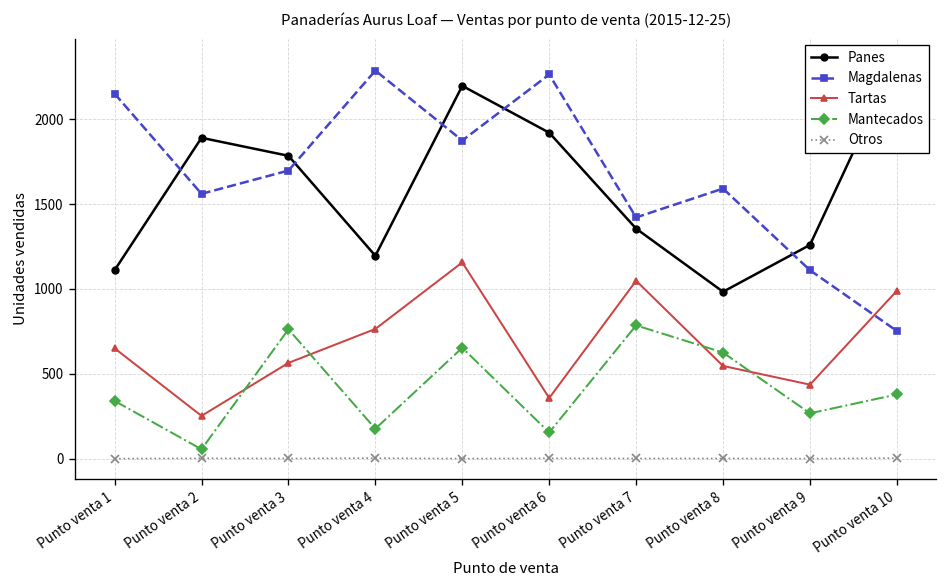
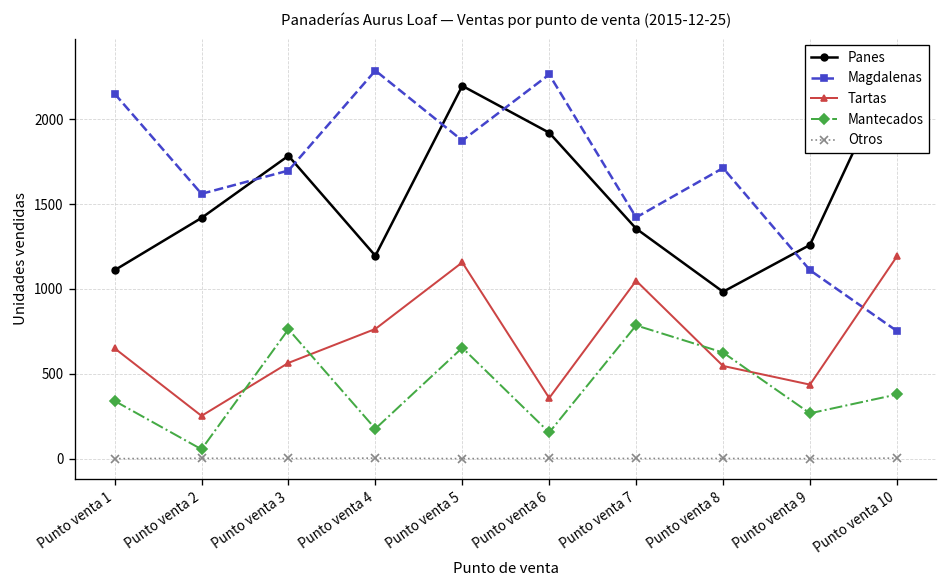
  {
    "Panes": {
      "Punto venta 1": 1110,
-     "Punto venta 2": 1890,
+     "Punto venta 2": 1420,
      "Punto venta 3": 1780,
      "Punto venta 4": 1200,
      "Punto venta 5": 2200,
      "Punto venta 6": 1920,
      "Punto venta 7": 1360,
      "Punto venta 8": 980,
      "Punto venta 9": 1260
    },
    "Magdalenas": {
      "Punto venta 1": 2150,
      "Punto venta 2": 1560,
      "Punto venta 3": 1700,
      "Punto venta 4": 2290,
      "Punto venta 5": 1870,
      "Punto venta 6": 2260,
      "Punto venta 7": 1420,
-     "Punto venta 8": 1590,
+     "Punto venta 8": 1710,
      "Punto venta 9": 1110,
      "Punto venta 10": 750
    },
    "Tartas": {
      "Punto venta 1": 650,
      "Punto venta 2": 250,
      "Punto venta 3": 560,
      "Punto venta 4": 760,
      "Punto venta 5": 1160,
      "Punto venta 6": 360,
      "Punto venta 7": 1050,
      "Punto venta 8": 550,
      "Punto venta 9": 440,
-     "Punto venta 10": 990
+     "Punto venta 10": 1190
    },
    "Mantecados": {
      "Punto venta 1": 340,
      "Punto venta 2": 60,
      "Punto venta 3": 760,
      "Punto venta 4": 180,
      "Punto venta 5": 650,
      "Punto venta 6": 150,
      "Punto venta 7": 790,
      "Punto venta 8": 630,
      "Punto venta 9": 270,
      "Punto venta 10": 380
    },
    "Otros": {
      "Punto venta 1": 0,
      "Punto venta 2": 0,
      "Punto venta 3": 0,
      "Punto venta 4": 0,
      "Punto venta 5": 0,
      "Punto venta 6": 0,
      "Punto venta 7": 0,
      "Punto venta 8": 0,
      "Punto venta 9": 0,
      "Punto venta 10": 0
    }
  }
